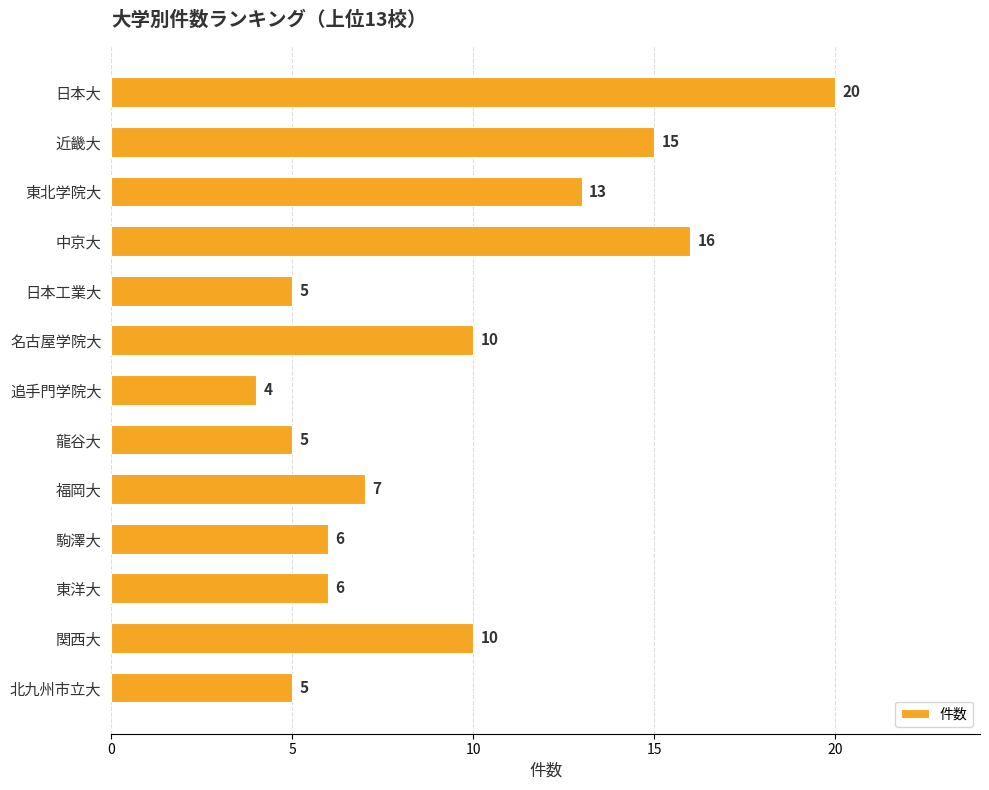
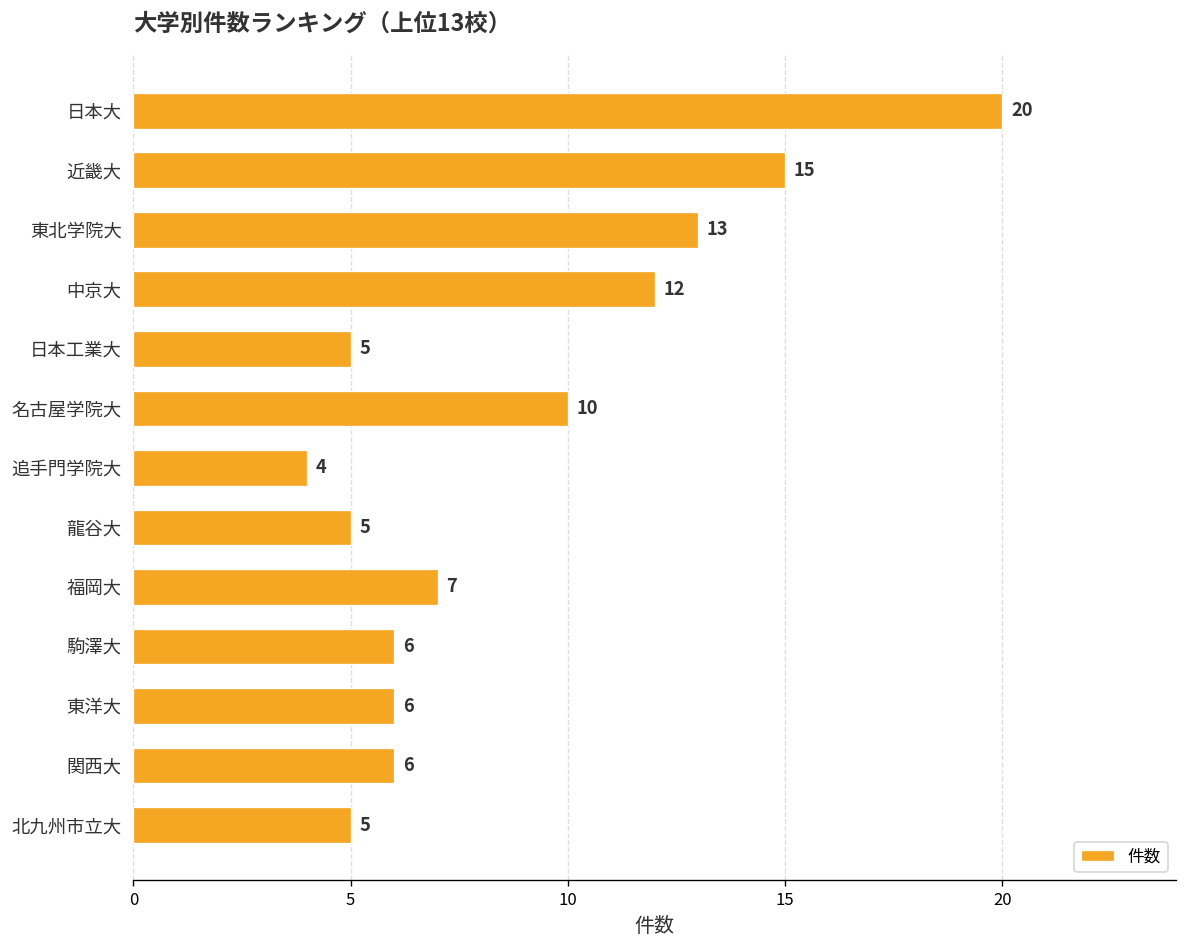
  {
    "日本大": 20,
    "近畿大": 15,
    "東北学院大": 13,
-   "中京大": 16,
+   "中京大": 12,
    "日本工業大": 5,
    "名古屋学院大": 10,
    "追手門学院大": 4,
    "龍谷大": 5,
    "福岡大": 7,
    "駒澤大": 6,
    "東洋大": 6,
-   "関西大": 10,
+   "関西大": 6,
    "北九州市立大": 5
  }
